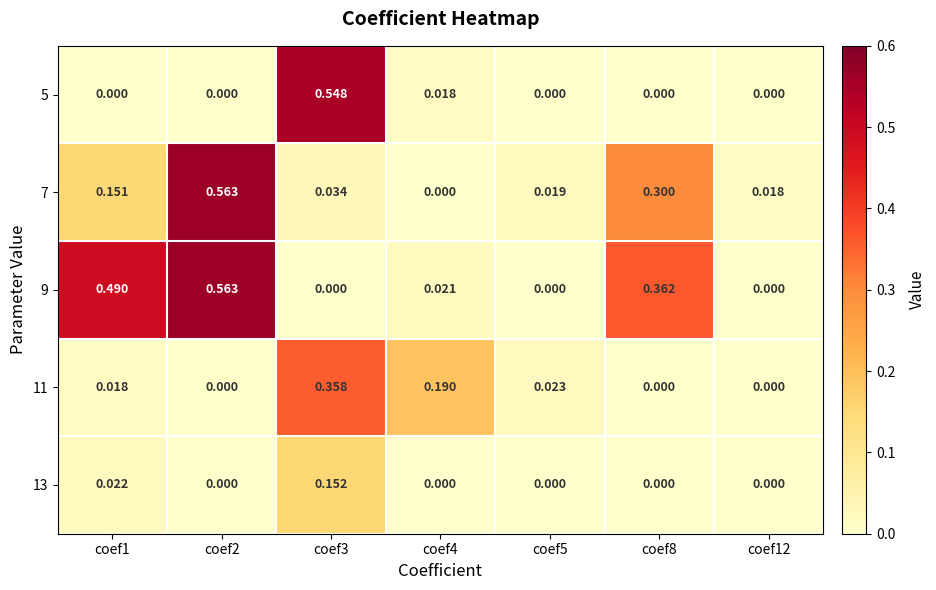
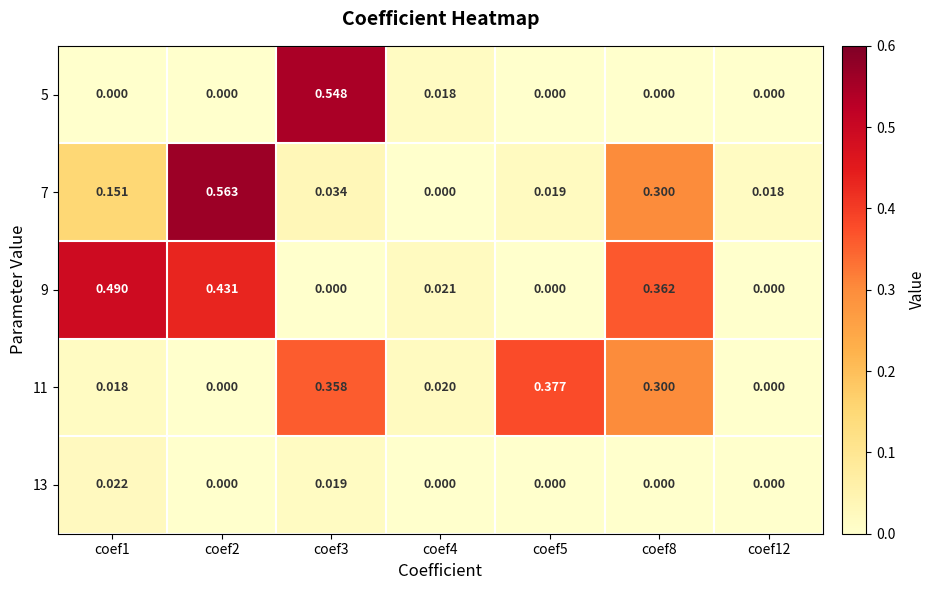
  {
    "5": {
      "coef1": 0.000,
      "coef2": 0.000,
      "coef3": 0.548,
      "coef4": 0.018,
      "coef5": 0.000,
      "coef8": 0.000,
      "coef12": 0.000
    },
    "7": {
      "coef1": 0.151,
      "coef2": 0.563,
      "coef3": 0.034,
      "coef4": 0.000,
      "coef5": 0.019,
      "coef8": 0.300,
      "coef12": 0.018
    },
    "9": {
      "coef1": 0.490,
-     "coef2": 0.563,
+     "coef2": 0.431,
      "coef3": 0.000,
      "coef4": 0.021,
      "coef5": 0.000,
      "coef8": 0.362,
      "coef12": 0.000
    },
    "11": {
      "coef1": 0.018,
      "coef2": 0.000,
      "coef3": 0.358,
-     "coef4": 0.190,
-     "coef5": 0.023,
-     "coef8": 0.000,
+     "coef4": 0.020,
+     "coef5": 0.377,
+     "coef8": 0.300,
      "coef12": 0.000
    },
    "13": {
      "coef1": 0.022,
      "coef2": 0.000,
-     "coef3": 0.152,
+     "coef3": 0.019,
      "coef4": 0.000,
      "coef5": 0.000,
      "coef8": 0.000,
      "coef12": 0.000
    }
  }
